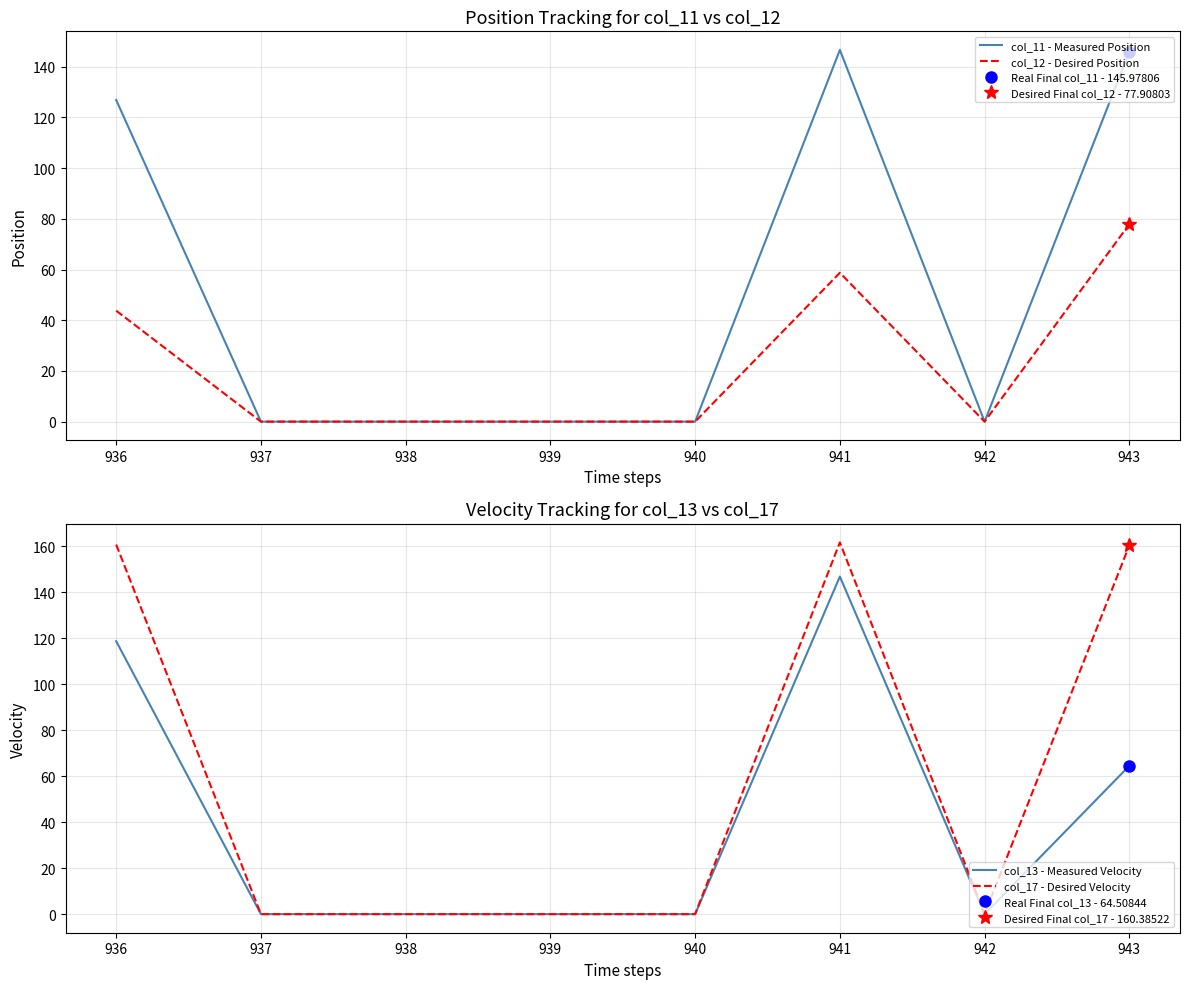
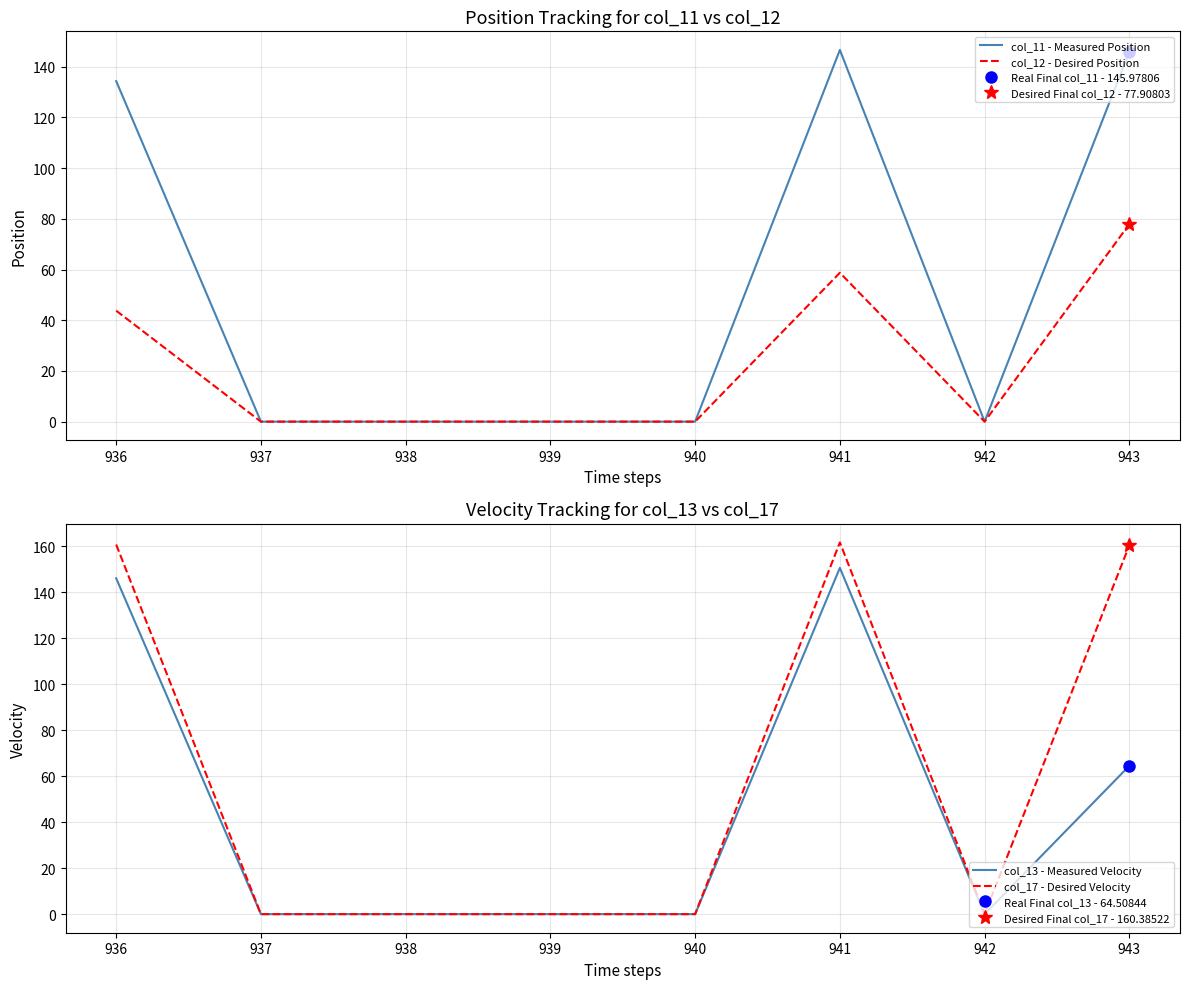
  {
    "Position Tracking for col_11 vs col_12": {
      "col_11 - Measured Position": {
-       "936": 127,
+       "936": 134,
        "941": 147
      }
    },
    "Velocity Tracking for col_13 vs col_17": {
      "col_13 - Measured Velocity": {
-       "936": 119,
-       "941": 147
+       "936": 146,
+       "941": 151
      }
    }
  }
